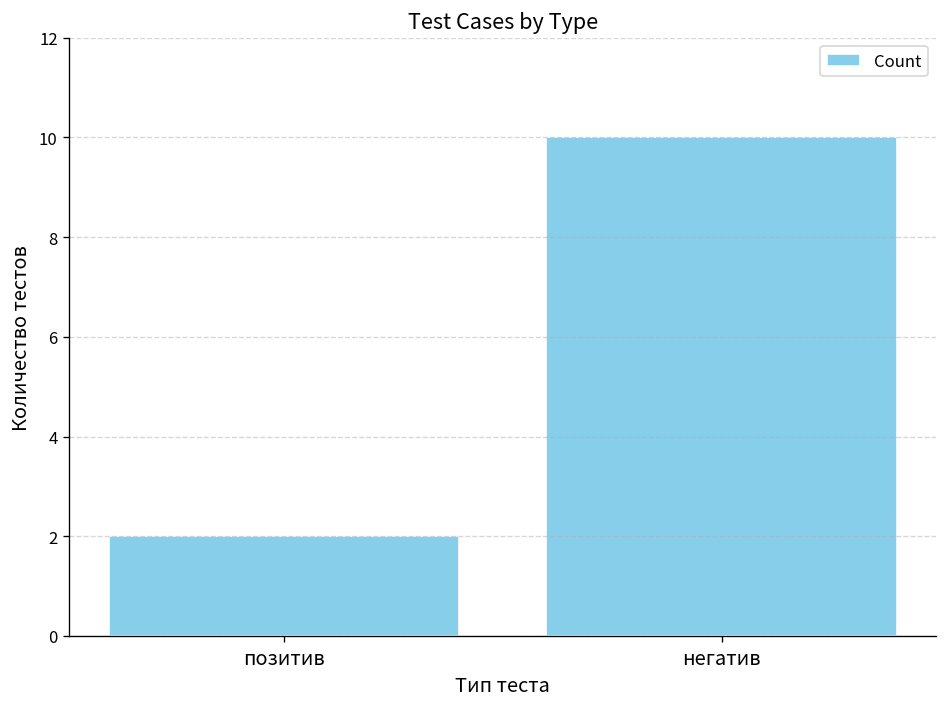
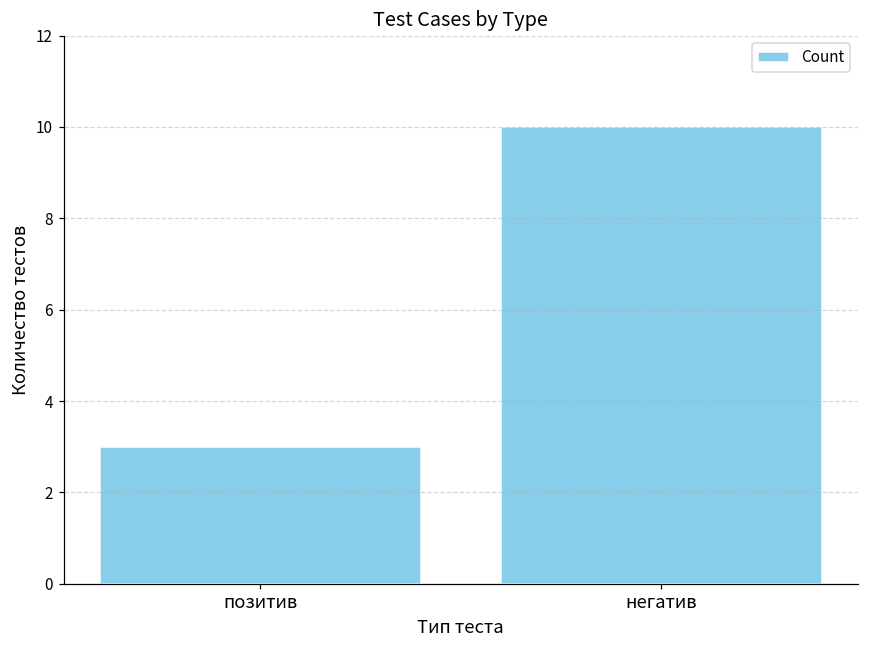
  {
-   "позитив": 2,
+   "позитив": 3,
    "негатив": 10
  }
